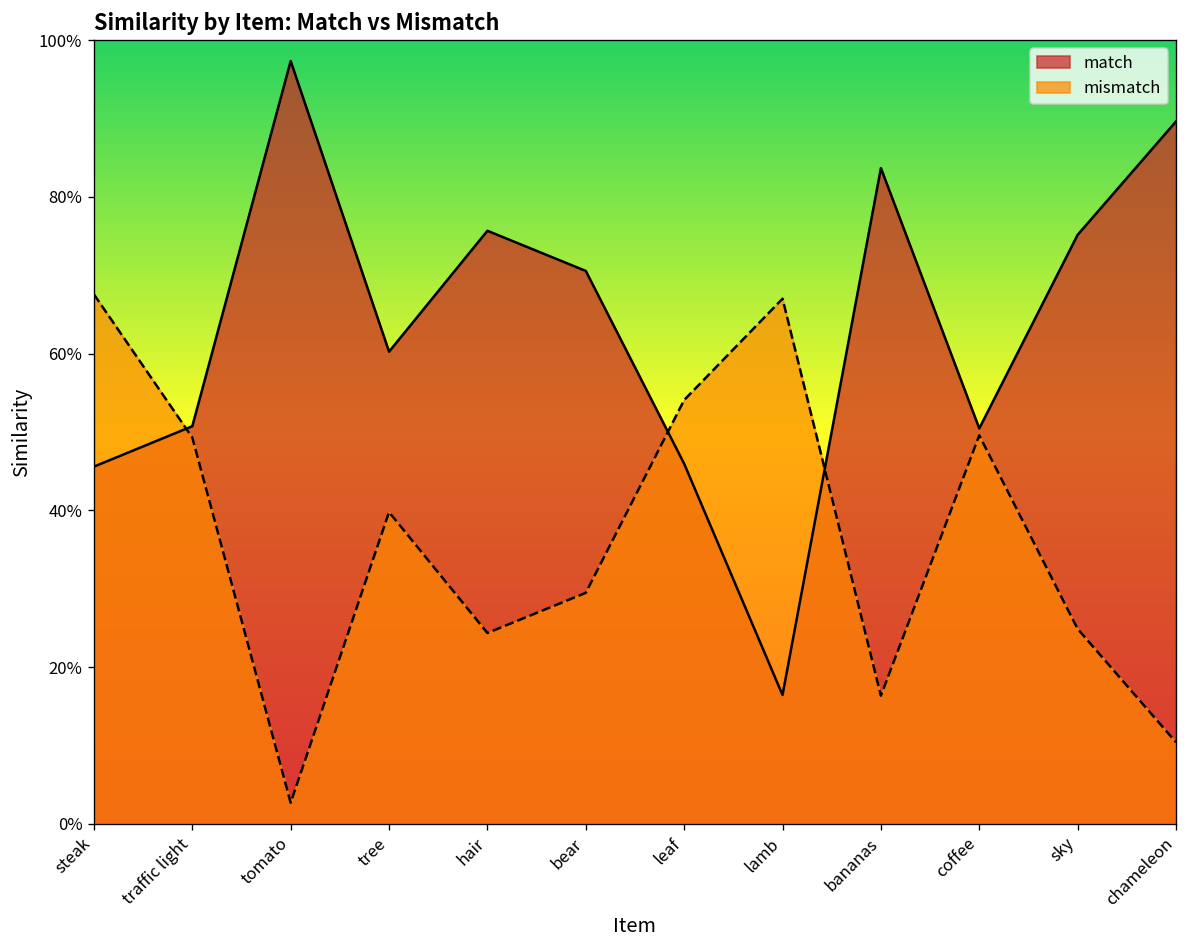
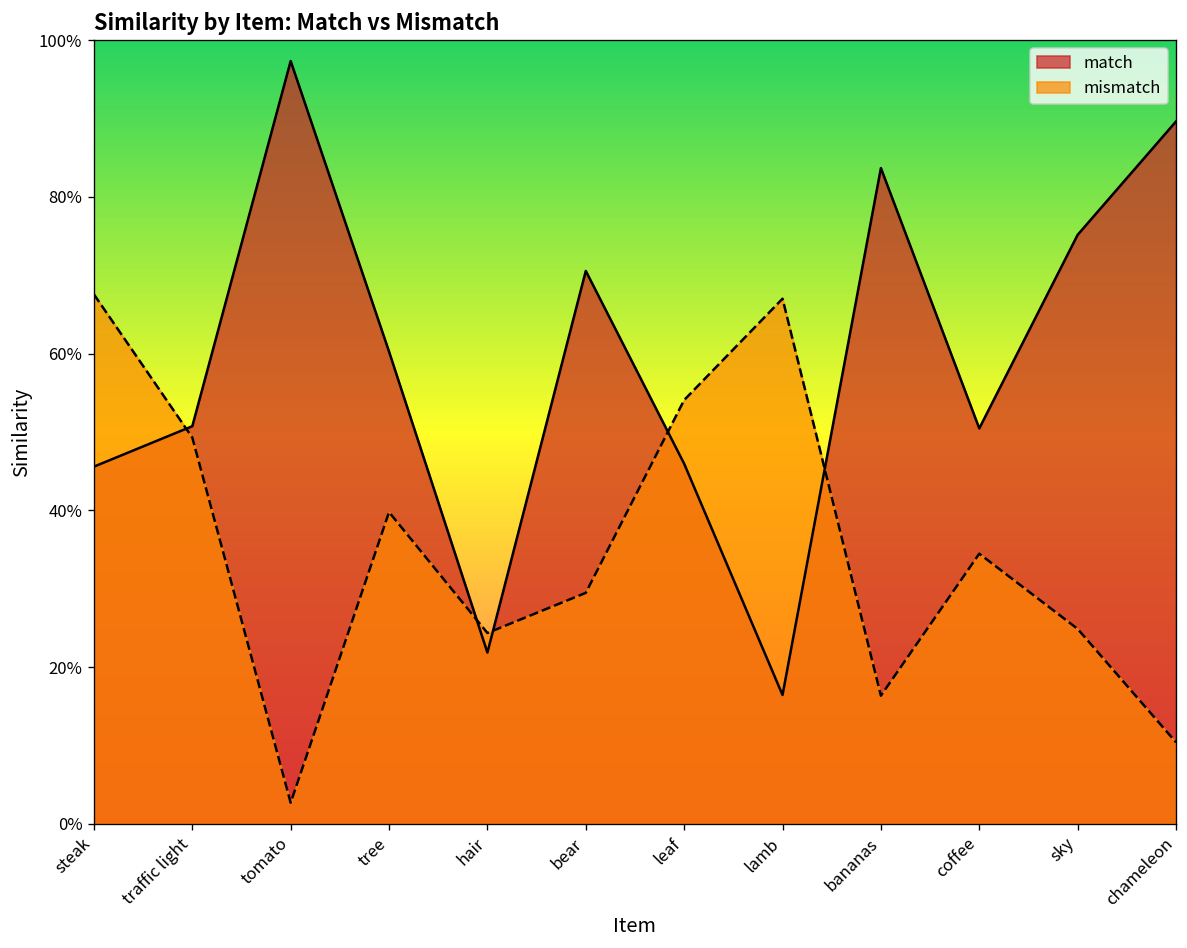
  {
    "match": {
      "steak": "46%",
      "traffic light": "51%",
      "tomato": "97%",
      "tree": "60%",
-     "hair": "76%",
+     "hair": "22%",
      "bear": "71%",
      "leaf": "46%",
      "lamb": "16%",
      "bananas": "84%",
      "coffee": "50%",
      "sky": "75%",
      "chameleon": "90%"
    },
    "mismatch": {
      "steak": "68%",
      "traffic light": "49%",
      "tomato": "3%",
      "tree": "40%",
      "hair": "24%",
      "bear": "29%",
      "leaf": "54%",
      "lamb": "67%",
      "bananas": "16%",
-     "coffee": "50%",
+     "coffee": "34%",
      "sky": "25%",
      "chameleon": "10%"
    }
  }
